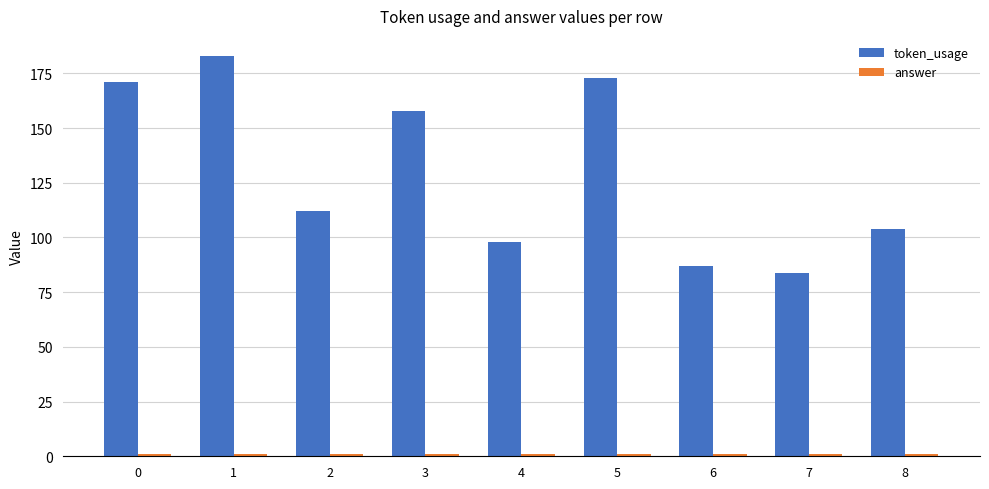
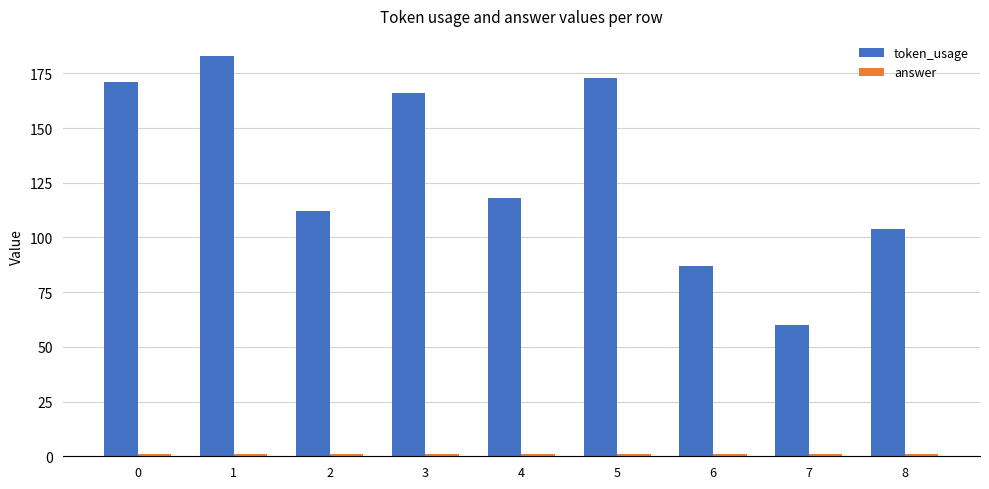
  {
    "token_usage": {
      "0": 171,
      "1": 183,
      "2": 112,
-     "3": 158,
-     "4": 98,
+     "3": 166,
+     "4": 118,
      "5": 173,
      "6": 87,
-     "7": 84,
+     "7": 60,
      "8": 104
    }
  }
